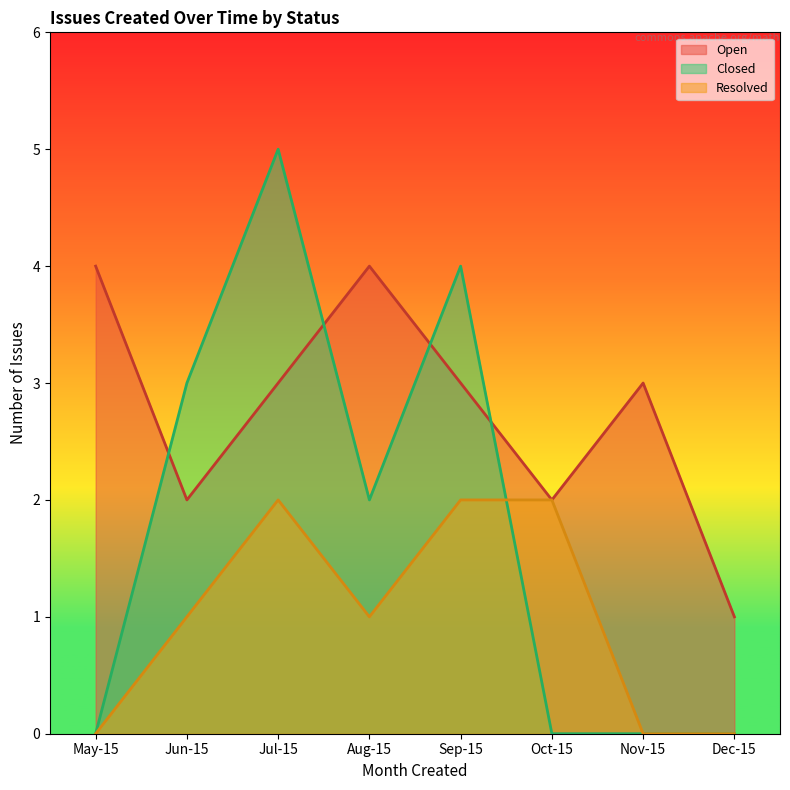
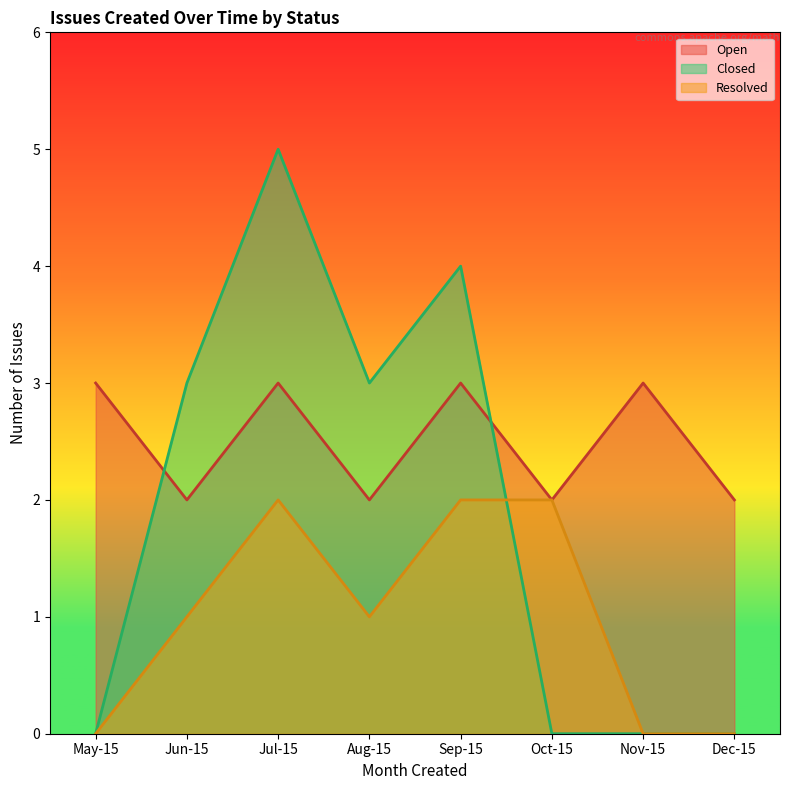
  {
    "Open": {
-     "May-15": 4,
+     "May-15": 3,
      "Jun-15": 2,
      "Jul-15": 3,
-     "Aug-15": 4,
+     "Aug-15": 2,
      "Sep-15": 3,
      "Nov-15": 3,
-     "Dec-15": 1
+     "Dec-15": 2
    },
    "Closed": {
      "Jun-15": 3,
      "Jul-15": 5,
-     "Aug-15": 2,
+     "Aug-15": 3,
      "Sep-15": 4,
      "Oct-15": 0
    },
    "Resolved": {
      "Jun-15": 1,
      "Jul-15": 2,
      "Aug-15": 1,
      "Sep-15": 2
    }
  }
